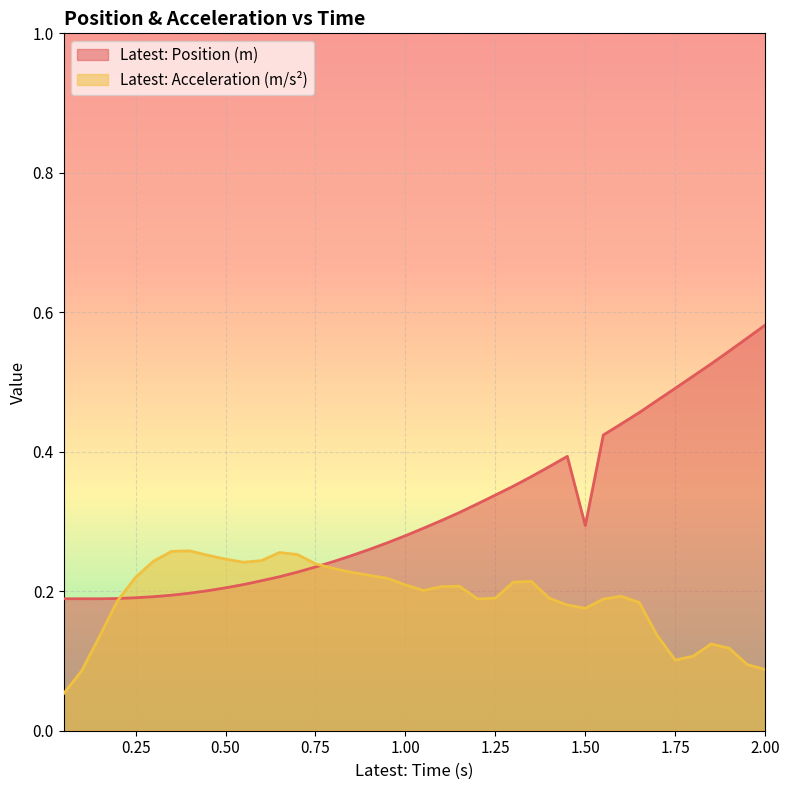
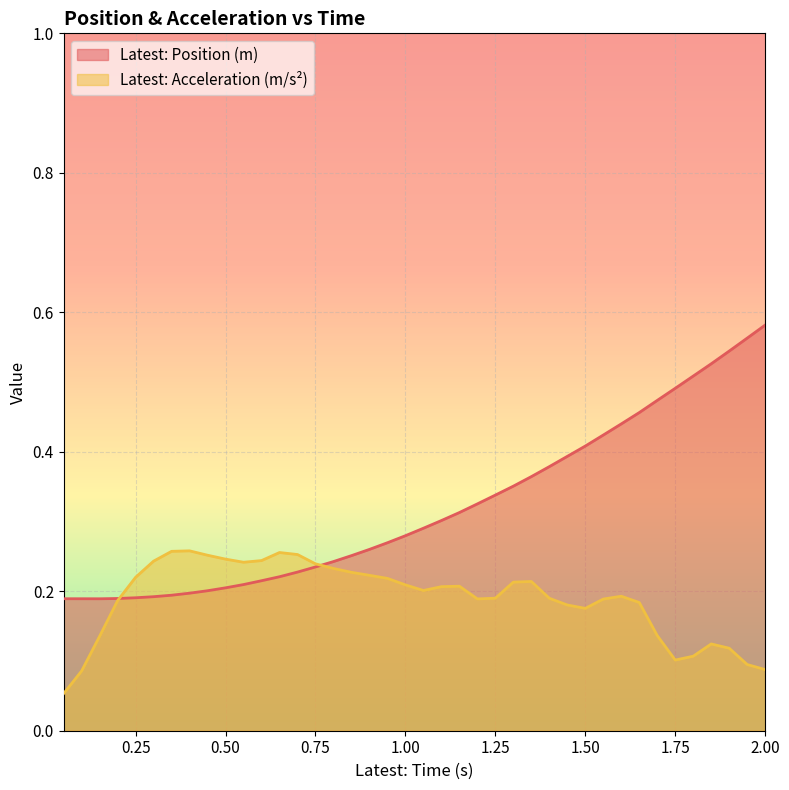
  {
    "Latest: Position (m)": {
      "0.25": 0.19,
      "0.50": 0.20,
      "0.75": 0.23,
      "1.00": 0.28,
      "1.25": 0.34,
-     "1.50": 0.29,
+     "1.50": 0.41,
      "1.75": 0.49,
      "2.00": 0.58
    },
    "Latest: Acceleration (m/s²)": {
      "0.25": 0.22,
      "0.50": 0.25,
      "0.75": 0.24,
      "1.00": 0.21,
      "1.25": 0.19,
      "1.50": 0.18,
      "1.75": 0.10,
      "2.00": 0.09
    }
  }
